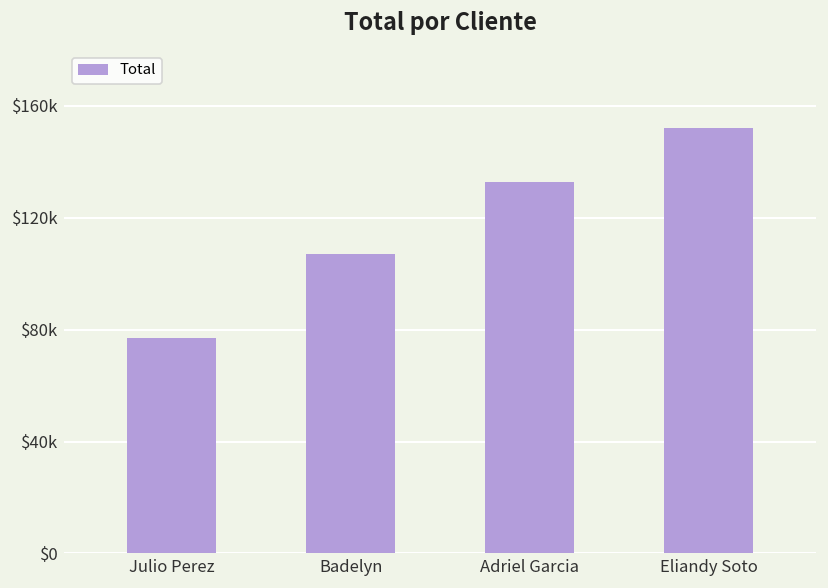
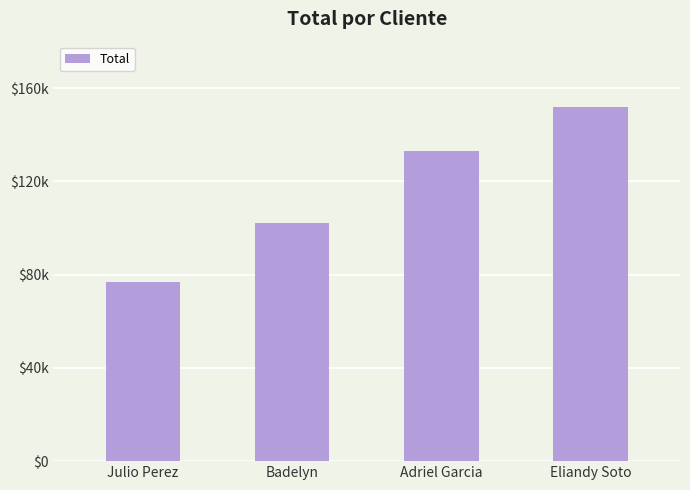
  {
    "Julio Perez": "$77000",
-   "Badelyn": "$107000",
+   "Badelyn": "$102000",
    "Adriel Garcia": "$133000",
    "Eliandy Soto": "$152000"
  }
